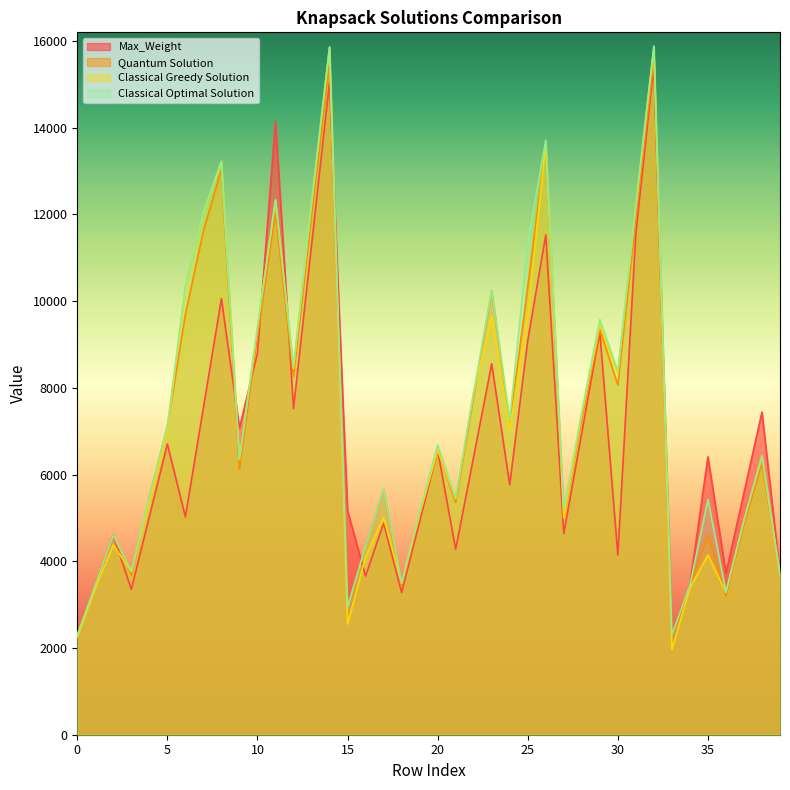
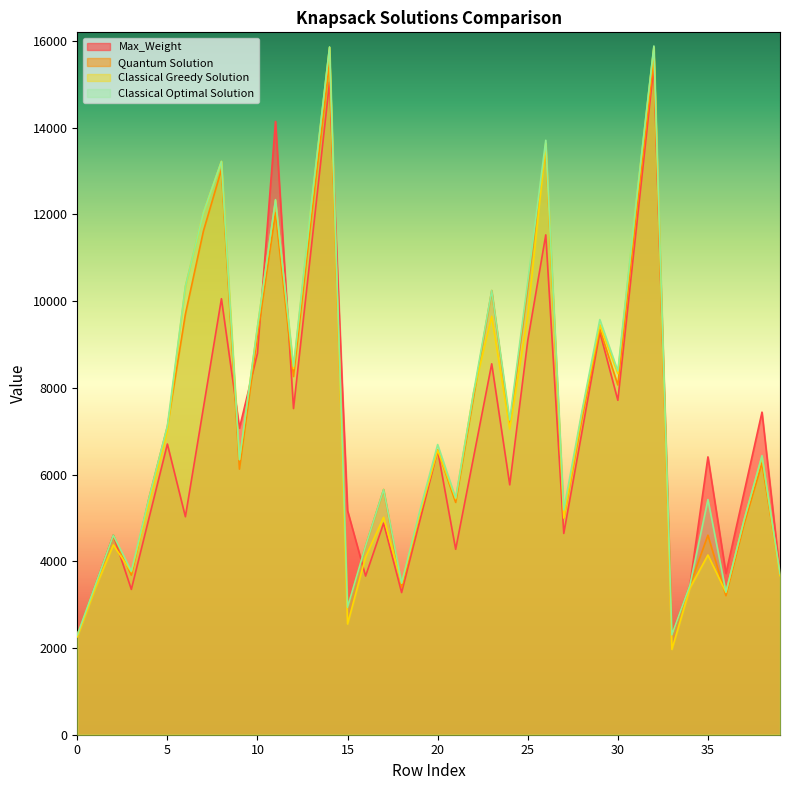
  {
    "Max_Weight": {
      "5": 6700,
      "10": 8800,
      "15": 5200,
      "25": 9100,
-     "30": 4100,
+     "30": 7700,
      "35": 6400
    },
    "Classical Optimal Solution": {
      "20": 6700,
-     "25": 11300,
+     "25": 10400,
      "30": 8400,
      "35": 5400
    }
  }
